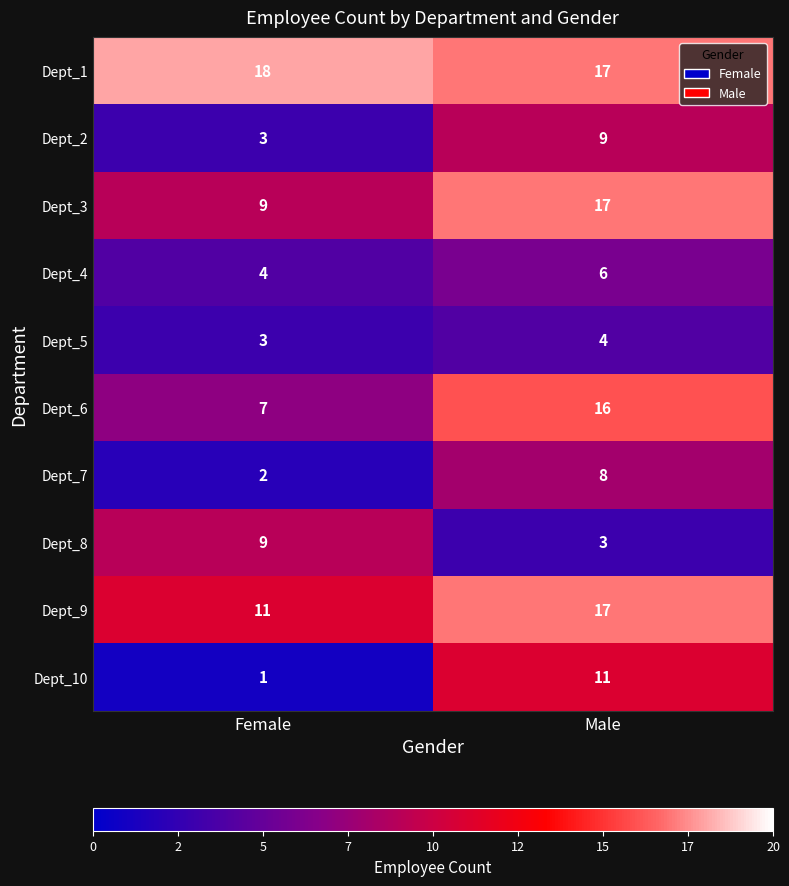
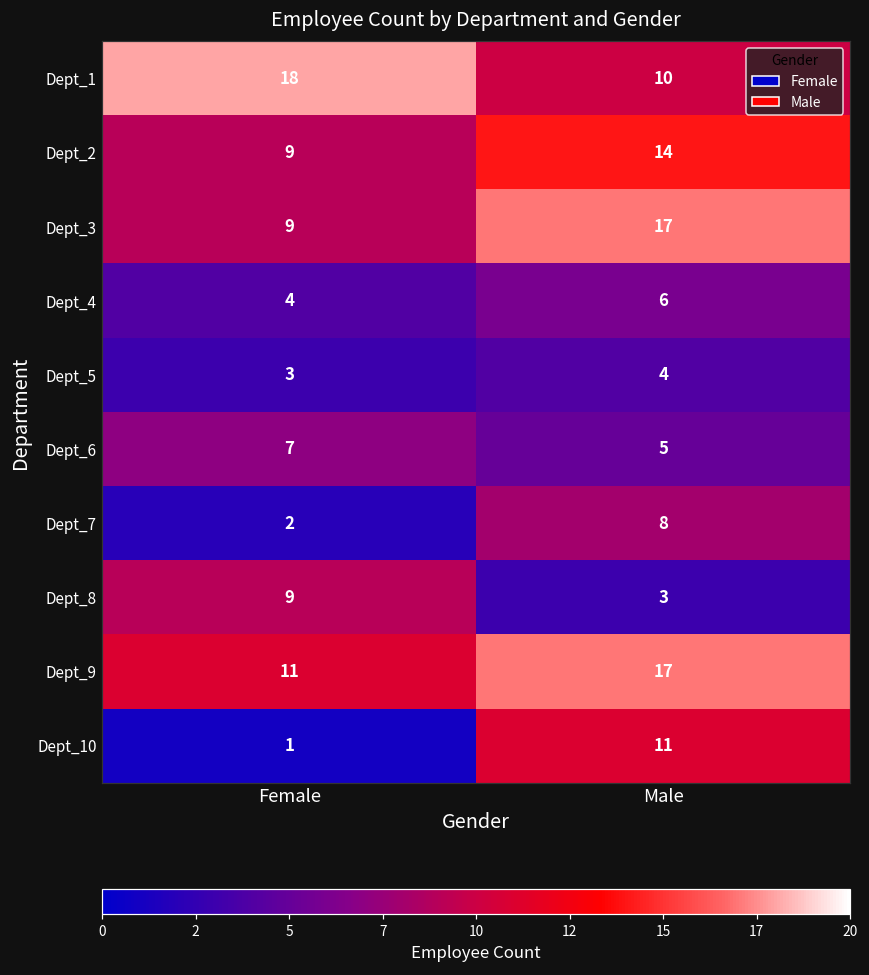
  {
    "Dept_1": {
      "Female": 18,
-     "Male": 17
+     "Male": 10
    },
    "Dept_2": {
-     "Female": 3,
-     "Male": 9
+     "Female": 9,
+     "Male": 14
    },
    "Dept_3": {
      "Female": 9,
      "Male": 17
    },
    "Dept_4": {
      "Female": 4,
      "Male": 6
    },
    "Dept_5": {
      "Female": 3,
      "Male": 4
    },
    "Dept_6": {
      "Female": 7,
-     "Male": 16
+     "Male": 5
    },
    "Dept_7": {
      "Female": 2,
      "Male": 8
    },
    "Dept_8": {
      "Female": 9,
      "Male": 3
    },
    "Dept_9": {
      "Female": 11,
      "Male": 17
    },
    "Dept_10": {
      "Female": 1,
      "Male": 11
    }
  }
